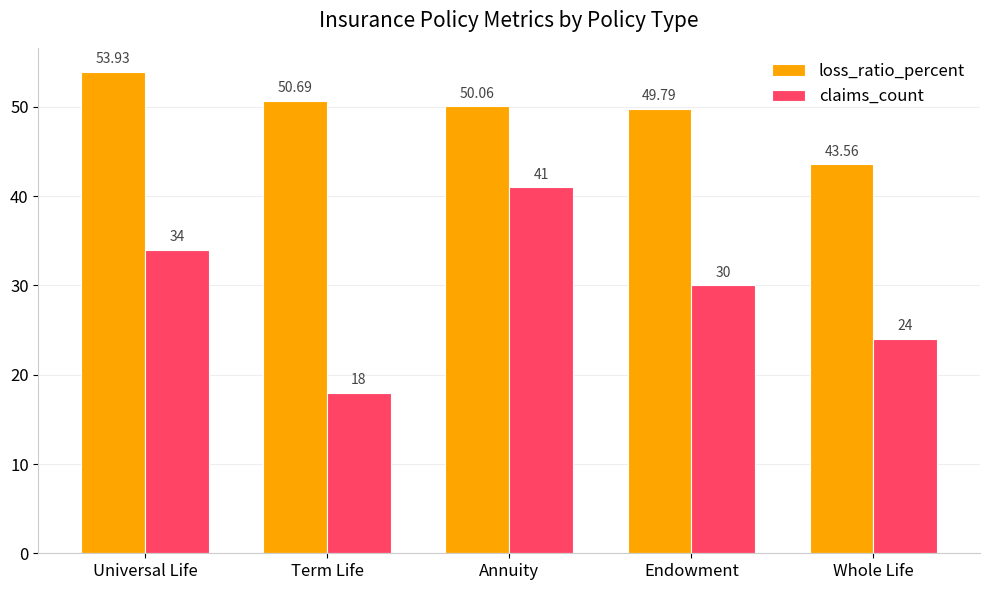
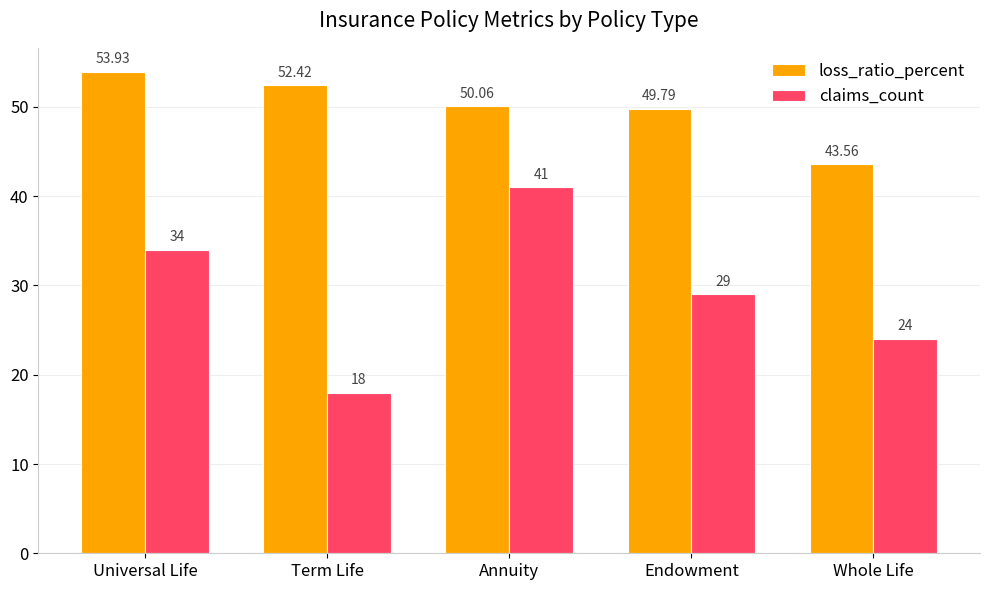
  {
    "loss_ratio_percent": {
      "Universal Life": 53.93,
-     "Term Life": 50.69,
+     "Term Life": 52.42,
      "Annuity": 50.06,
      "Endowment": 49.79,
      "Whole Life": 43.56
    },
    "claims_count": {
      "Universal Life": 34,
      "Term Life": 18,
      "Annuity": 41,
-     "Endowment": 30,
+     "Endowment": 29,
      "Whole Life": 24
    }
  }
